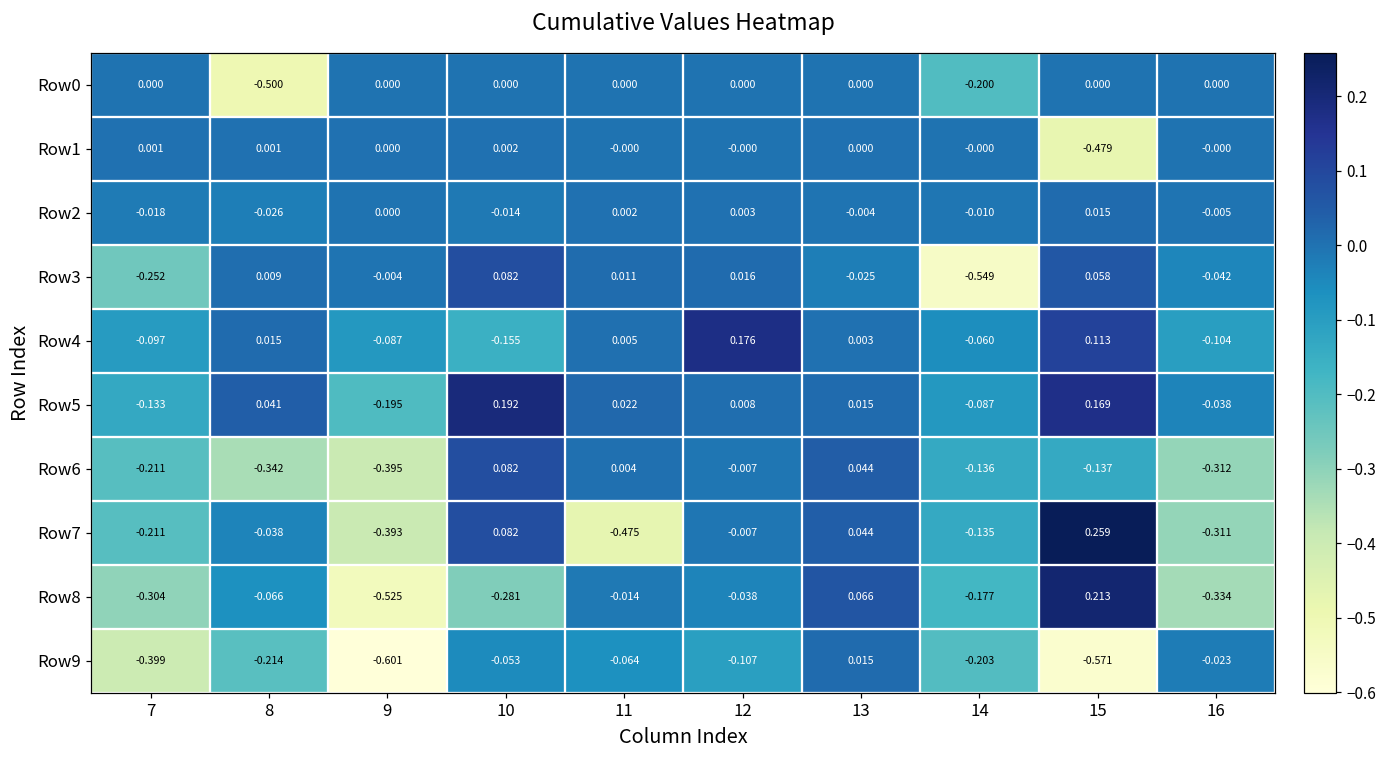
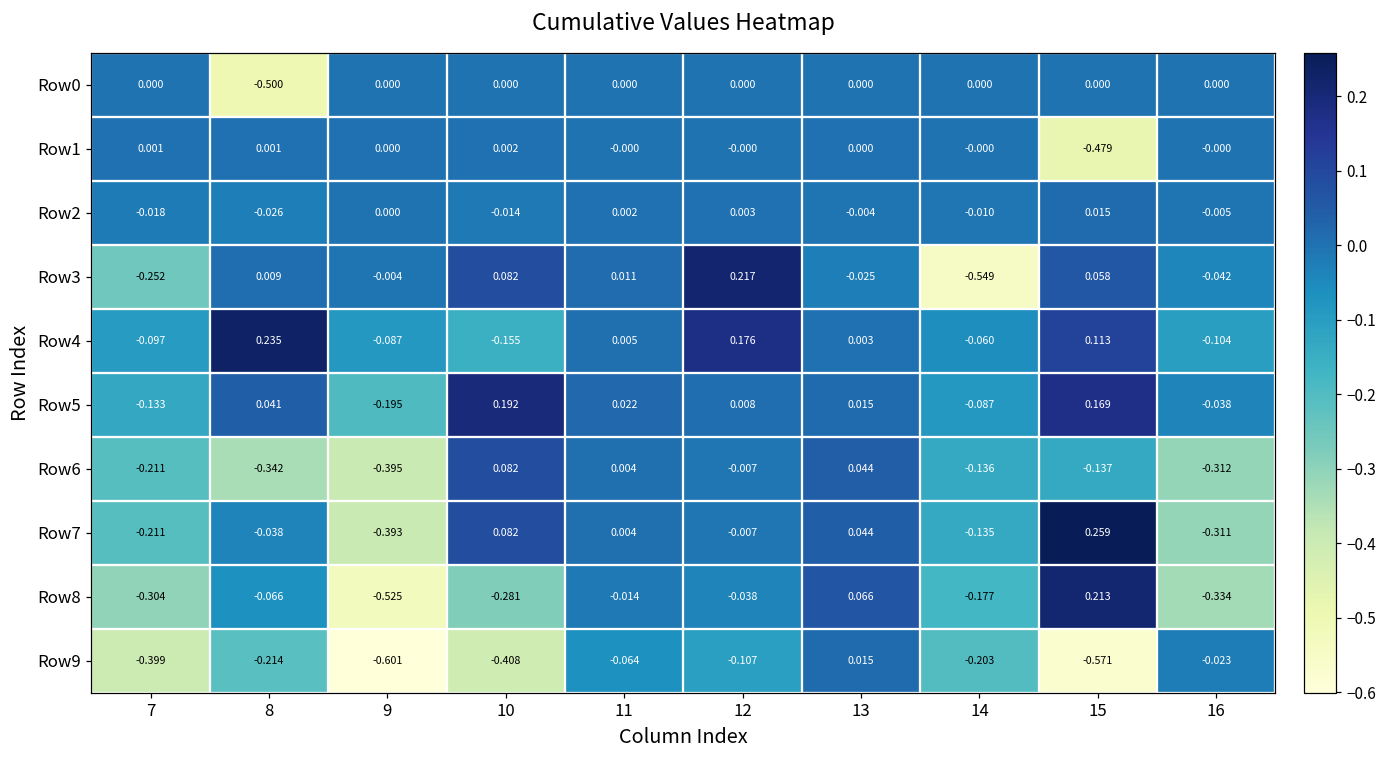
  {
    "Row0": {
      "7": 0.000,
      "8": -0.500,
      "9": 0.000,
      "10": 0.000,
      "11": 0.000,
      "12": 0.000,
      "13": 0.000,
-     "14": -0.200,
+     "14": 0.000,
      "15": 0.000,
      "16": 0.000
    },
    "Row1": {
      "7": 0.001,
      "8": 0.001,
      "9": 0.000,
      "10": 0.002,
      "11": -0.000,
      "12": -0.000,
      "13": 0.000,
      "14": -0.000,
      "15": -0.479,
      "16": -0.000
    },
    "Row2": {
      "7": -0.018,
      "8": -0.026,
      "9": 0.000,
      "10": -0.014,
      "11": 0.002,
      "12": 0.003,
      "13": -0.004,
      "14": -0.010,
      "15": 0.015,
      "16": -0.005
    },
    "Row3": {
      "7": -0.252,
      "8": 0.009,
      "9": -0.004,
      "10": 0.082,
      "11": 0.011,
-     "12": 0.016,
+     "12": 0.217,
      "13": -0.025,
      "14": -0.549,
      "15": 0.058,
      "16": -0.042
    },
    "Row4": {
      "7": -0.097,
-     "8": 0.015,
+     "8": 0.235,
      "9": -0.087,
      "10": -0.155,
      "11": 0.005,
      "12": 0.176,
      "13": 0.003,
      "14": -0.060,
      "15": 0.113,
      "16": -0.104
    },
    "Row5": {
      "7": -0.133,
      "8": 0.041,
      "9": -0.195,
      "10": 0.192,
      "11": 0.022,
      "12": 0.008,
      "13": 0.015,
      "14": -0.087,
      "15": 0.169,
      "16": -0.038
    },
    "Row6": {
      "7": -0.211,
      "8": -0.342,
      "9": -0.395,
      "10": 0.082,
      "11": 0.004,
      "12": -0.007,
      "13": 0.044,
      "14": -0.136,
      "15": -0.137,
      "16": -0.312
    },
    "Row7": {
      "7": -0.211,
      "8": -0.038,
      "9": -0.393,
      "10": 0.082,
-     "11": -0.475,
+     "11": 0.004,
      "12": -0.007,
      "13": 0.044,
      "14": -0.135,
      "15": 0.259,
      "16": -0.311
    },
    "Row8": {
      "7": -0.304,
      "8": -0.066,
      "9": -0.525,
      "10": -0.281,
      "11": -0.014,
      "12": -0.038,
      "13": 0.066,
      "14": -0.177,
      "15": 0.213,
      "16": -0.334
    },
    "Row9": {
      "7": -0.399,
      "8": -0.214,
      "9": -0.601,
-     "10": -0.053,
+     "10": -0.408,
      "11": -0.064,
      "12": -0.107,
      "13": 0.015,
      "14": -0.203,
      "15": -0.571,
      "16": -0.023
    }
  }
